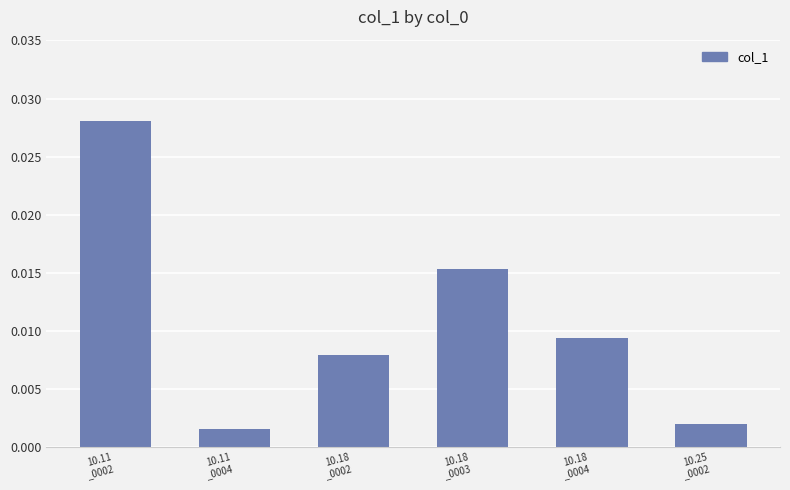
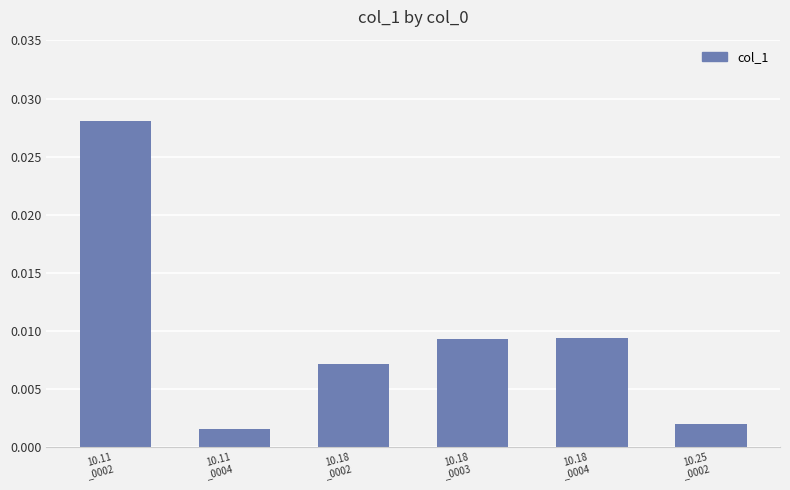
  {
    "10.11 _0002": 0.0281,
    "10.11 _0004": 0.0016,
-   "10.18 _0002": 0.0079,
-   "10.18 _0003": 0.0154,
+   "10.18 _0002": 0.0071,
+   "10.18 _0003": 0.0093,
    "10.18 _0004": 0.0094,
    "10.25 _0002": 0.0020
  }
